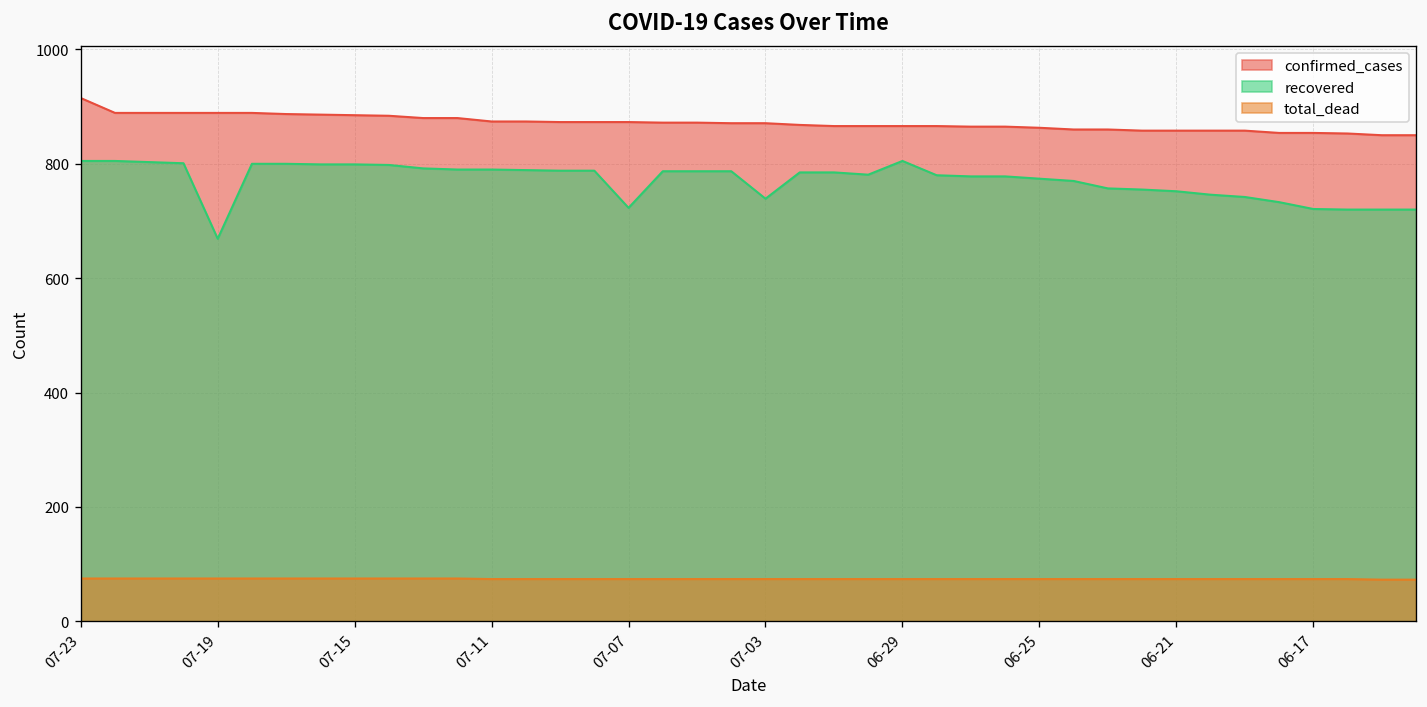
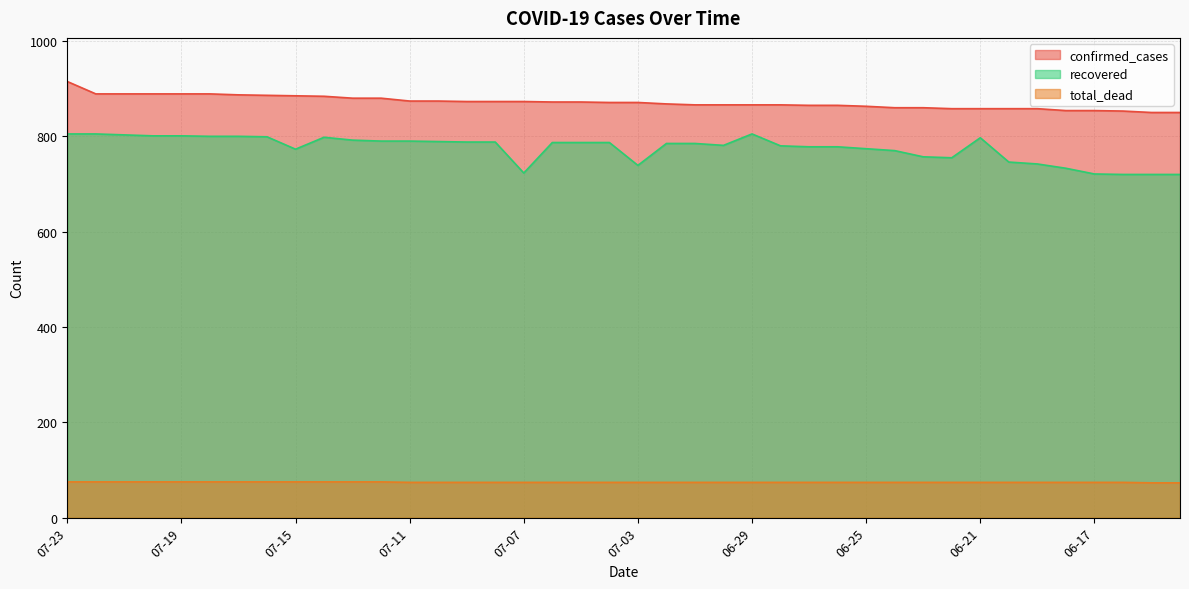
  {
    "recovered": {
      "07-23": 810,
-     "07-19": 670,
-     "07-15": 800,
+     "07-19": 800,
+     "07-15": 770,
      "07-11": 790,
      "07-07": 720,
      "07-03": 740,
      "06-29": 810,
      "06-25": 770,
-     "06-21": 750,
+     "06-21": 800,
      "06-17": 720
    }
  }
